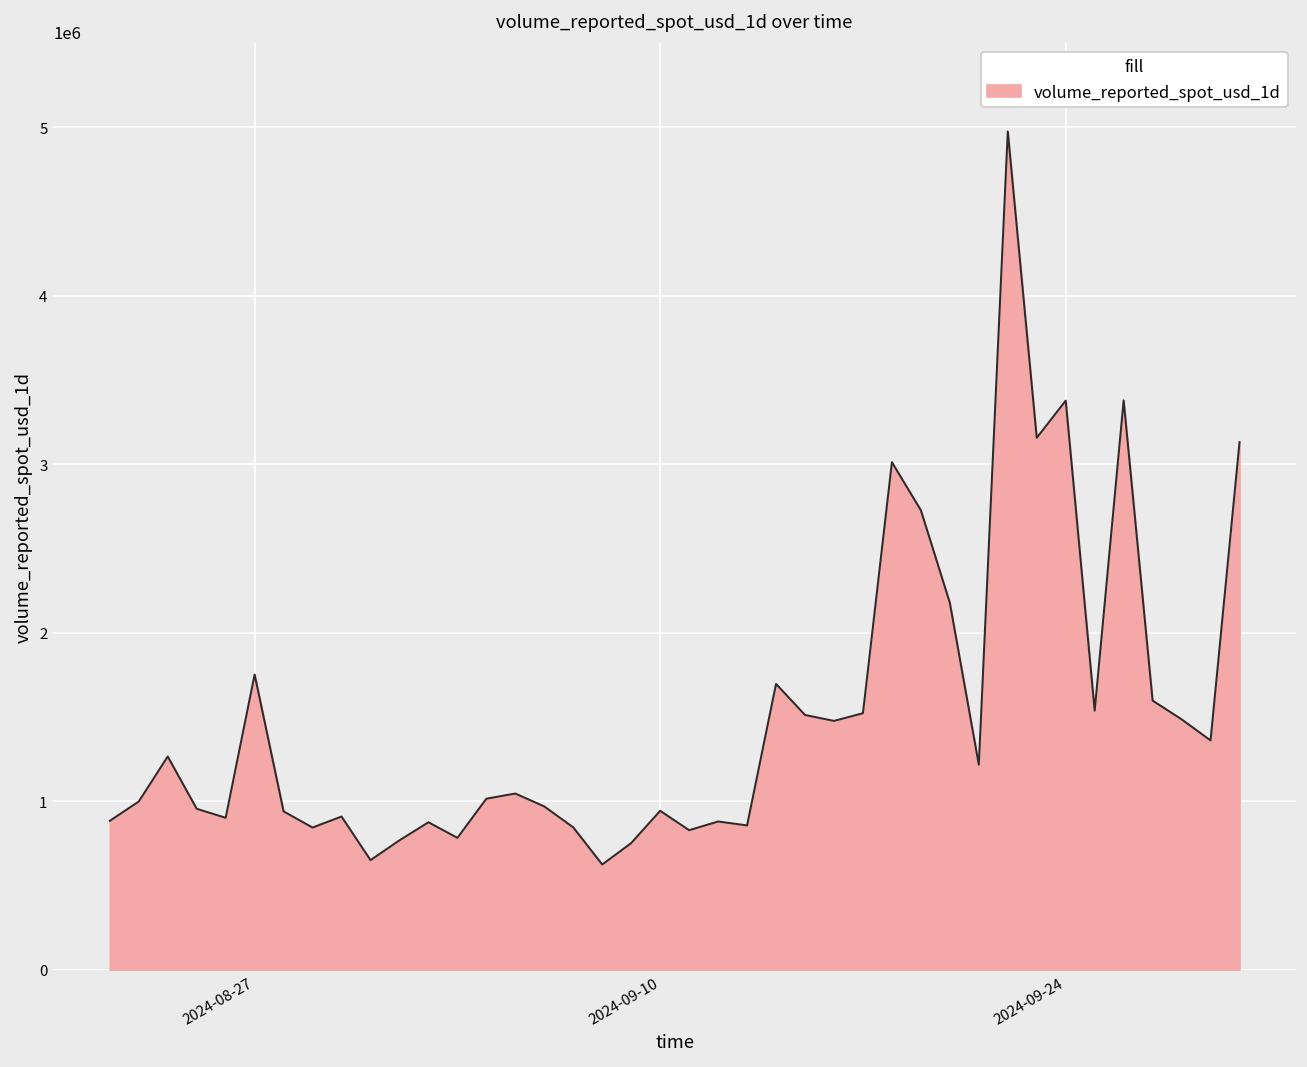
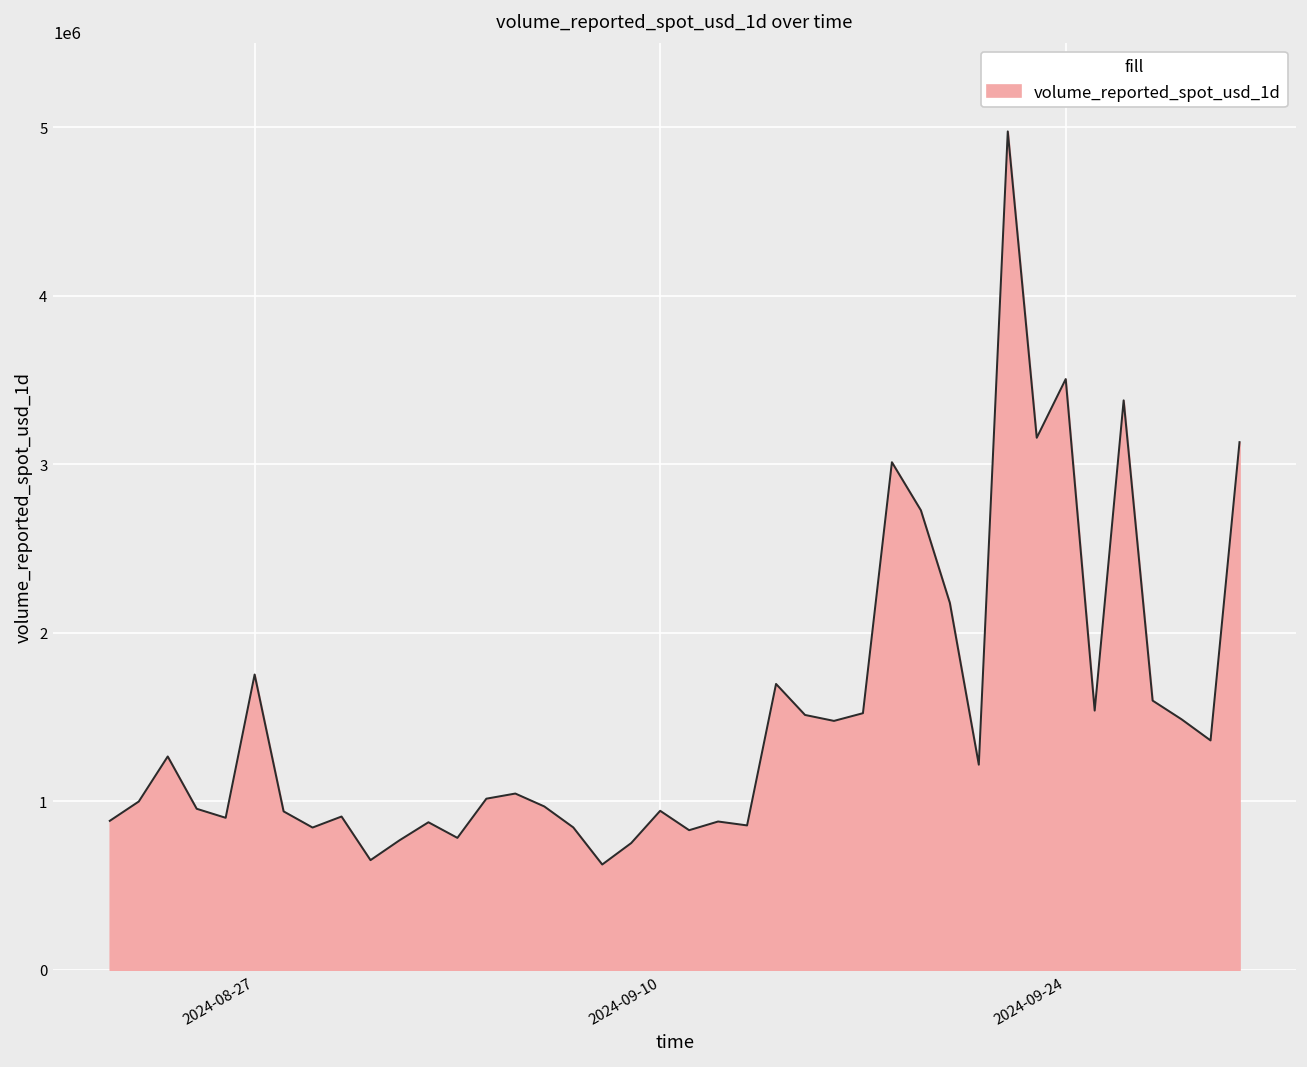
  {
    "2024-08-27": 1750000,
    "2024-09-10": 940000,
-   "2024-09-24": 3380000
+   "2024-09-24": 3510000
  }
